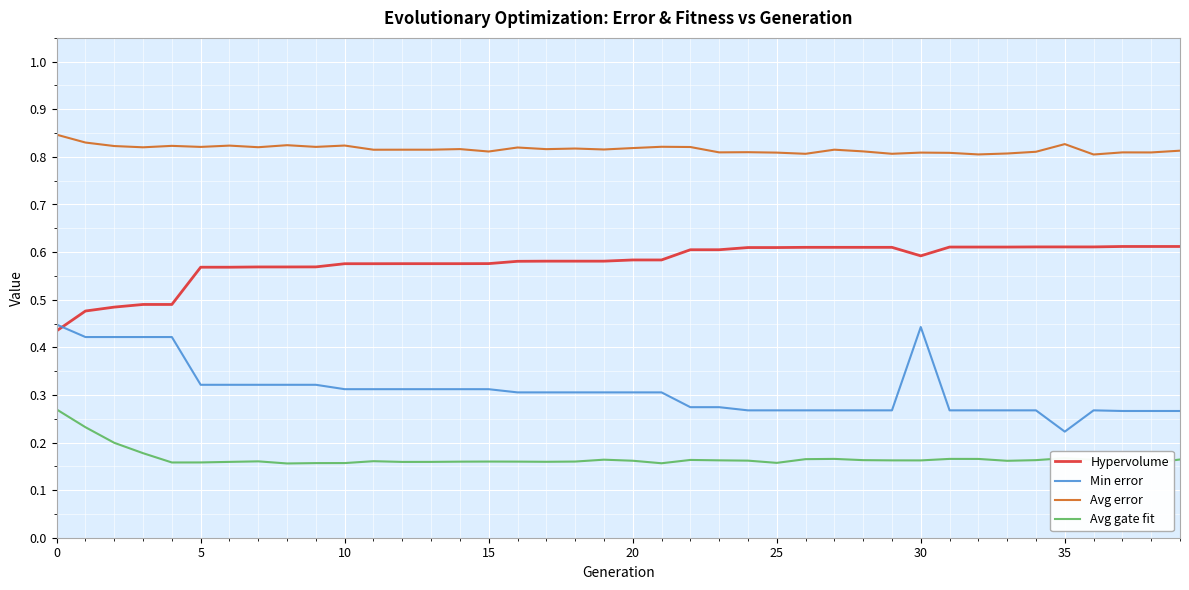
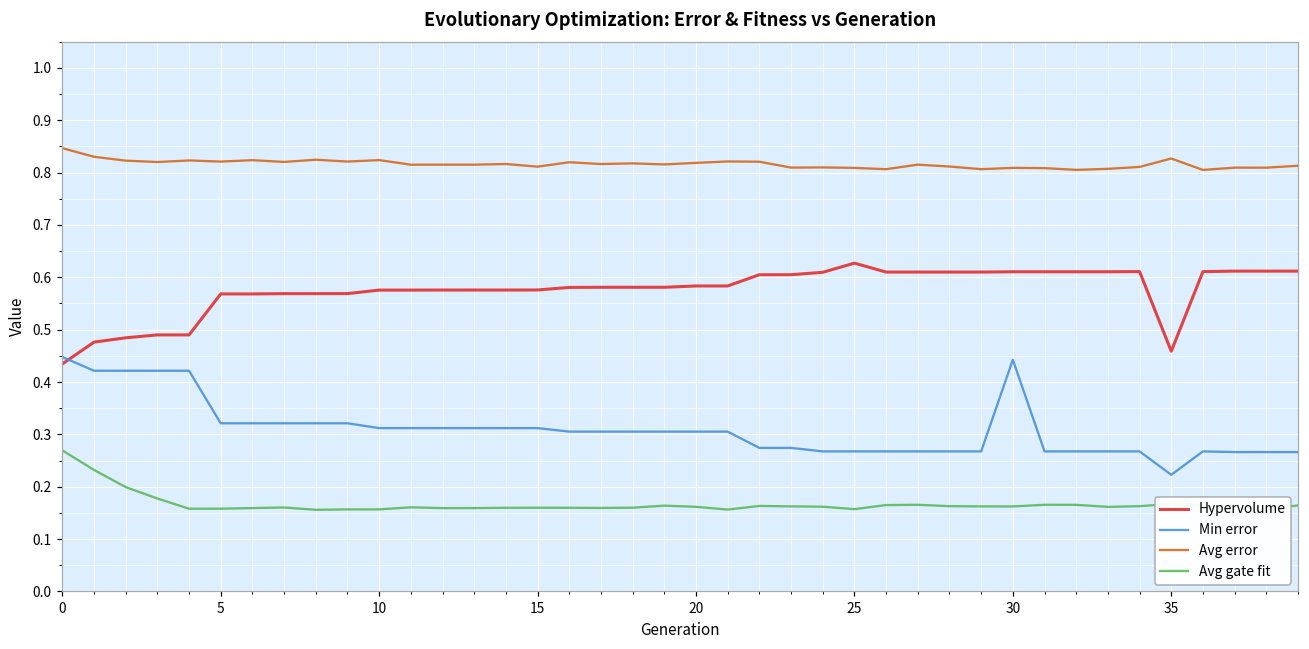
  {
    "Hypervolume": {
      "0": 0.43,
      "5": 0.57,
      "10": 0.58,
      "15": 0.58,
      "20": 0.58,
-     "25": 0.61,
-     "30": 0.59,
-     "35": 0.61
+     "25": 0.63,
+     "30": 0.61,
+     "35": 0.46
    },
    "Min error": {
      "0": 0.45,
      "5": 0.32,
      "10": 0.31,
      "15": 0.31,
      "20": 0.31,
      "25": 0.27,
      "30": 0.44,
      "35": 0.22
    },
    "Avg error": {
      "0": 0.85,
      "5": 0.82,
      "10": 0.82,
      "15": 0.81,
      "20": 0.82,
      "25": 0.81,
      "30": 0.81,
      "35": 0.83
    },
    "Avg gate fit": {
      "0": 0.27,
      "5": 0.16,
      "10": 0.16,
      "15": 0.16,
      "20": 0.16,
      "25": 0.16,
      "30": 0.16
    }
  }
